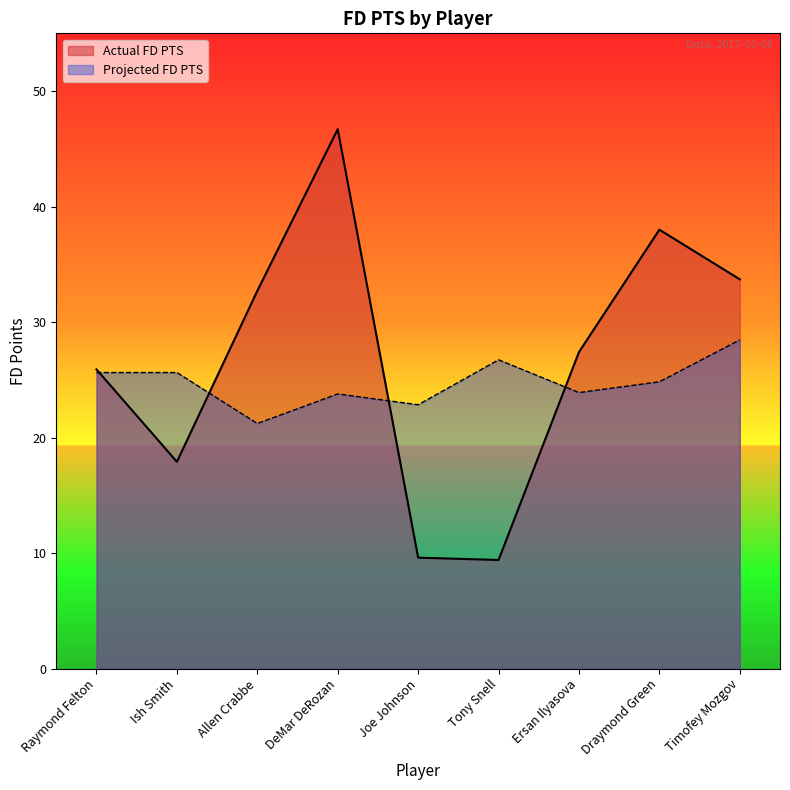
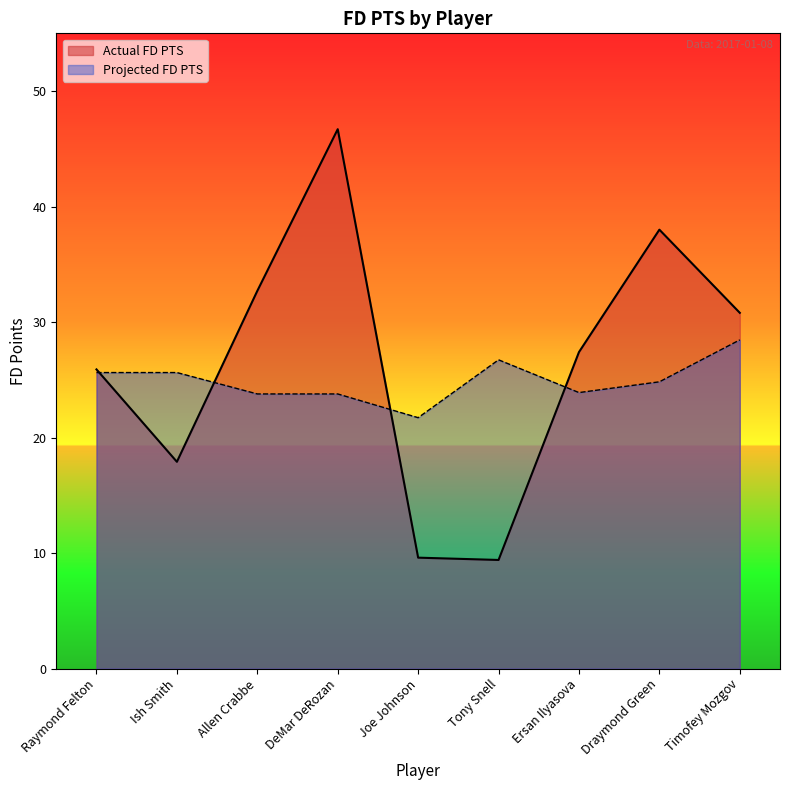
  {
    "Actual FD PTS": {
      "Raymond Felton": 25.9,
      "Ish Smith": 17.9,
      "Allen Crabbe": 32.7,
      "DeMar DeRozan": 46.7,
      "Joe Johnson": 9.6,
      "Tony Snell": 9.4,
      "Ersan Ilyasova": 27.4,
      "Draymond Green": 38.0,
-     "Timofey Mozgov": 33.7
+     "Timofey Mozgov": 30.8
    },
    "Projected FD PTS": {
      "Raymond Felton": 25.6,
      "Ish Smith": 25.6,
-     "Allen Crabbe": 21.2,
+     "Allen Crabbe": 23.8,
      "DeMar DeRozan": 23.8,
-     "Joe Johnson": 22.8,
+     "Joe Johnson": 21.7,
      "Tony Snell": 26.7,
      "Ersan Ilyasova": 23.9,
      "Draymond Green": 24.8,
      "Timofey Mozgov": 28.5
    }
  }
